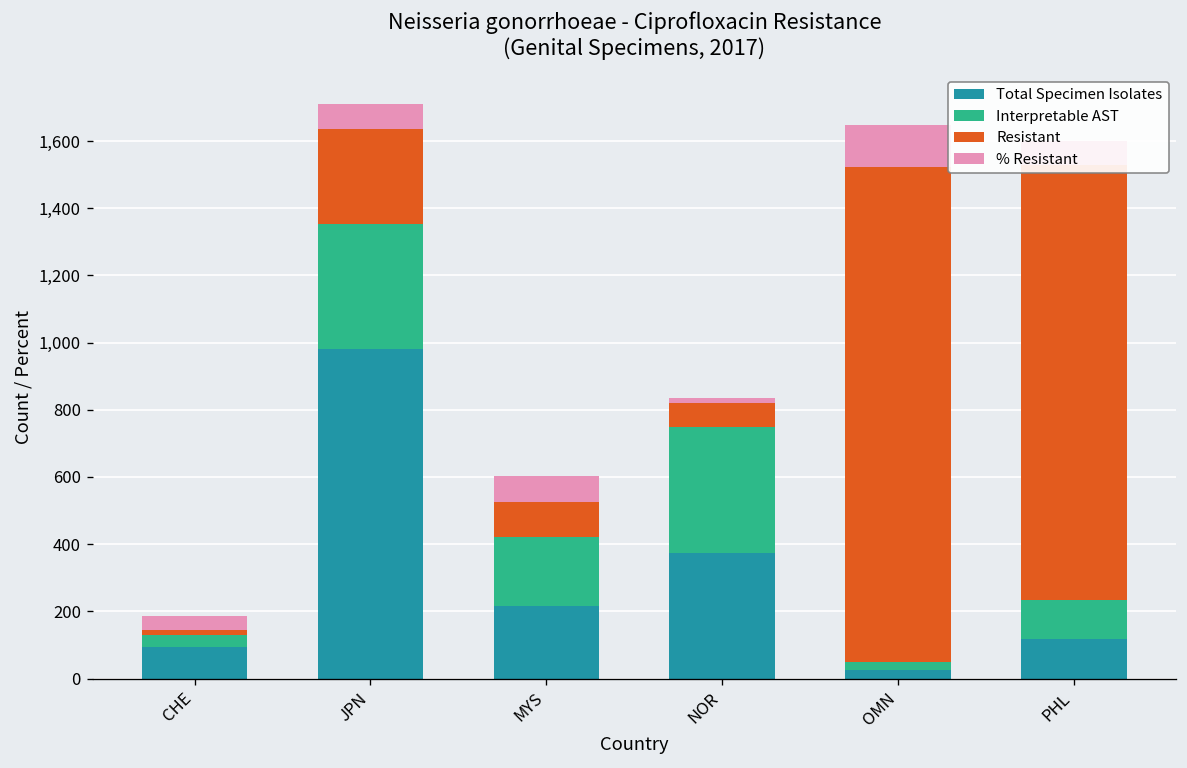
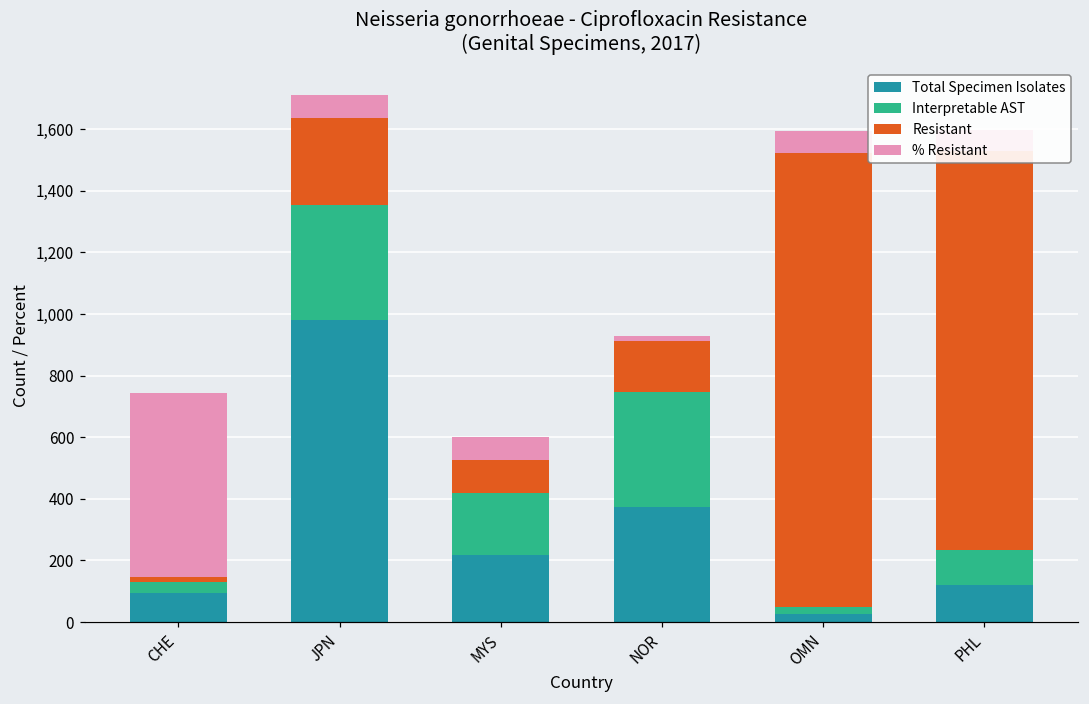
  {
    "Resistant": {
      "CHE": "20",
      "JPN": "280",
      "MYS": "110",
-     "NOR": "70",
+     "NOR": "170",
      "OMN": "1,480"
    },
    "% Resistant": {
-     "CHE": "40",
+     "CHE": "600",
      "JPN": "80",
      "MYS": "70",
      "NOR": "20",
-     "OMN": "120"
+     "OMN": "70"
    }
  }
